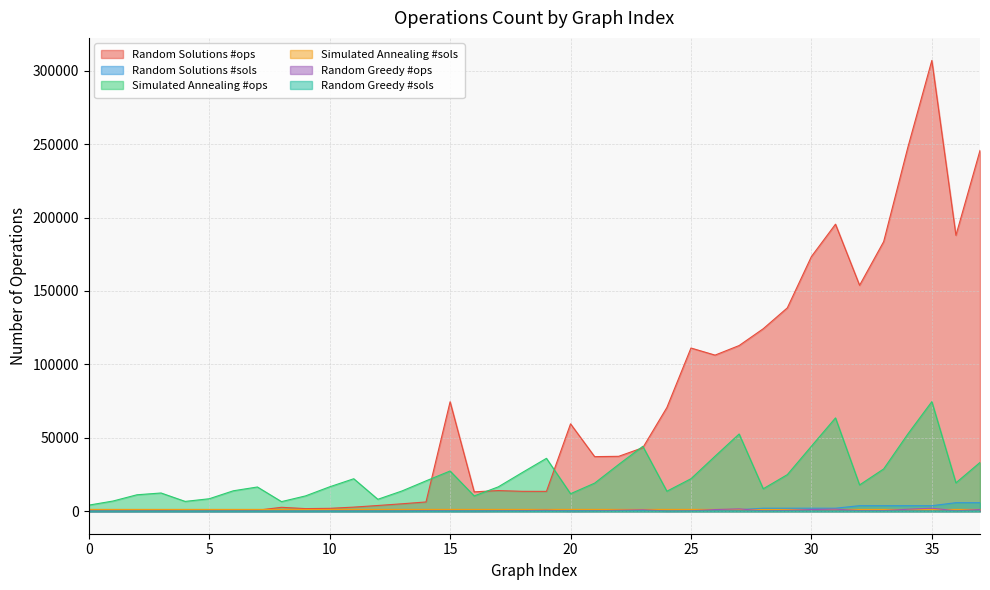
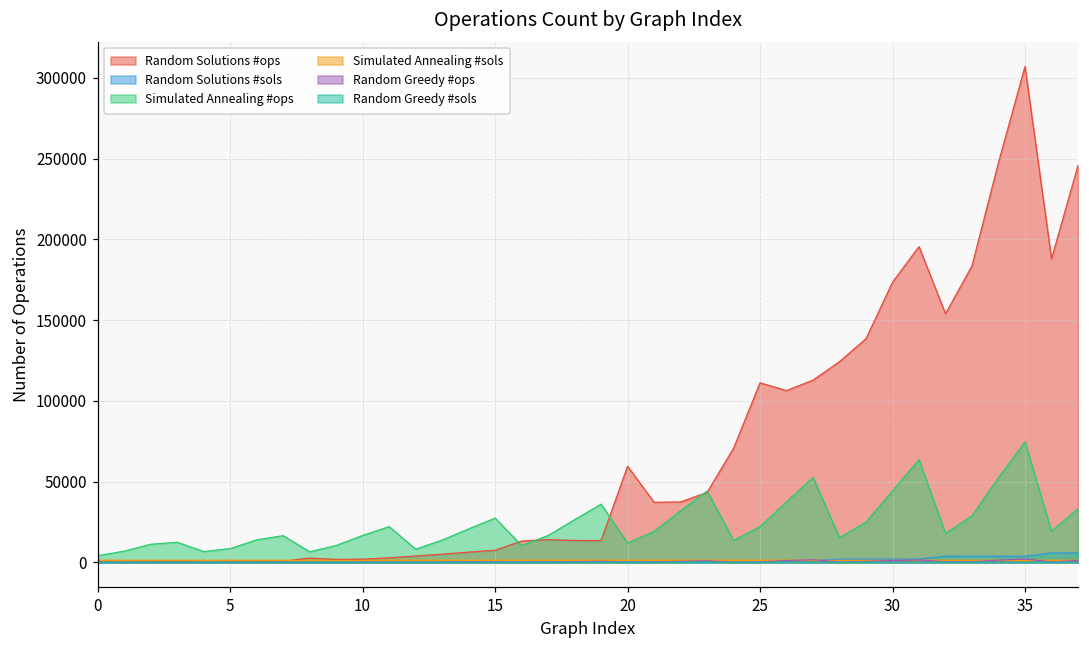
  {
    "Random Solutions #ops": {
-     "15": 75000,
+     "15": 7000,
      "20": 59000,
      "25": 111000,
      "30": 173000,
      "35": 307000
    }
  }
